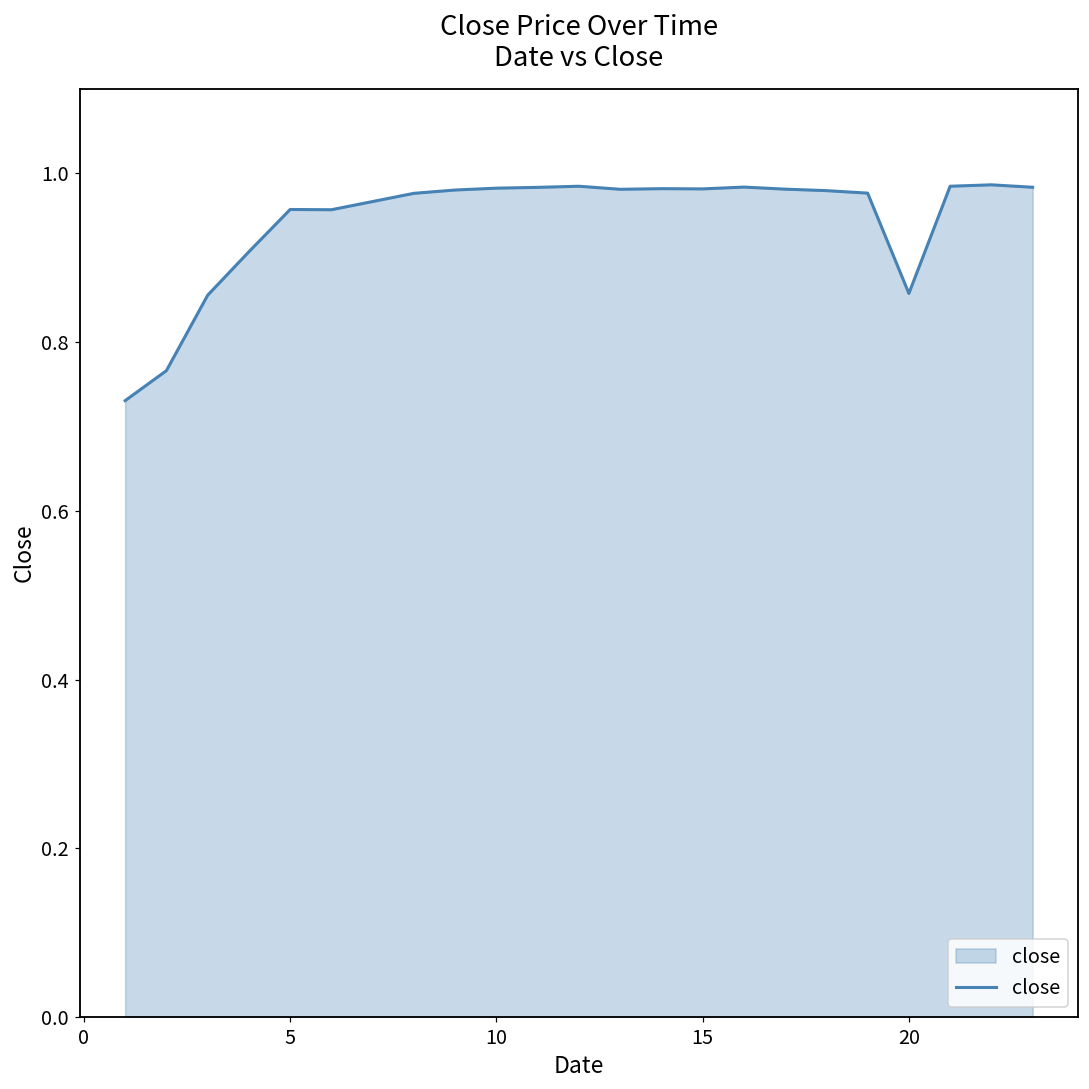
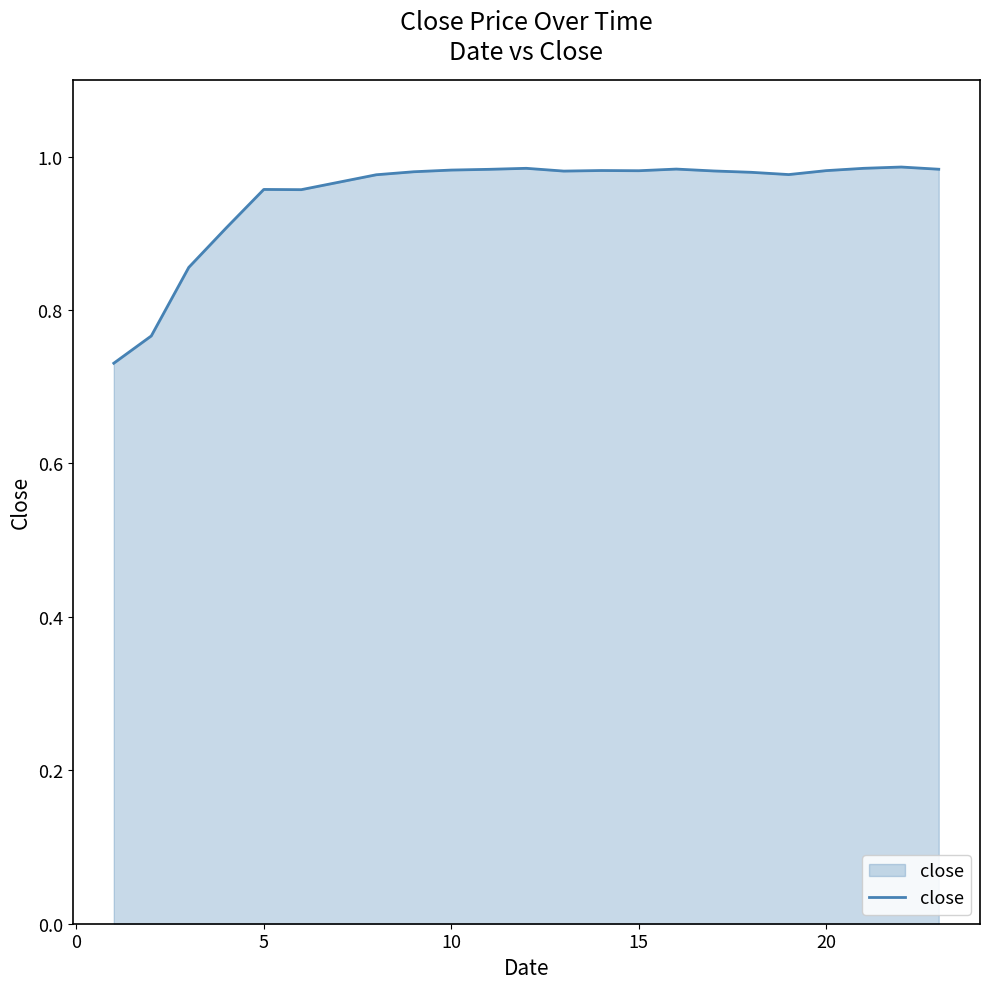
  {
    "5": 0.96,
    "10": 0.98,
    "15": 0.98,
-   "20": 0.86
+   "20": 0.98
  }
